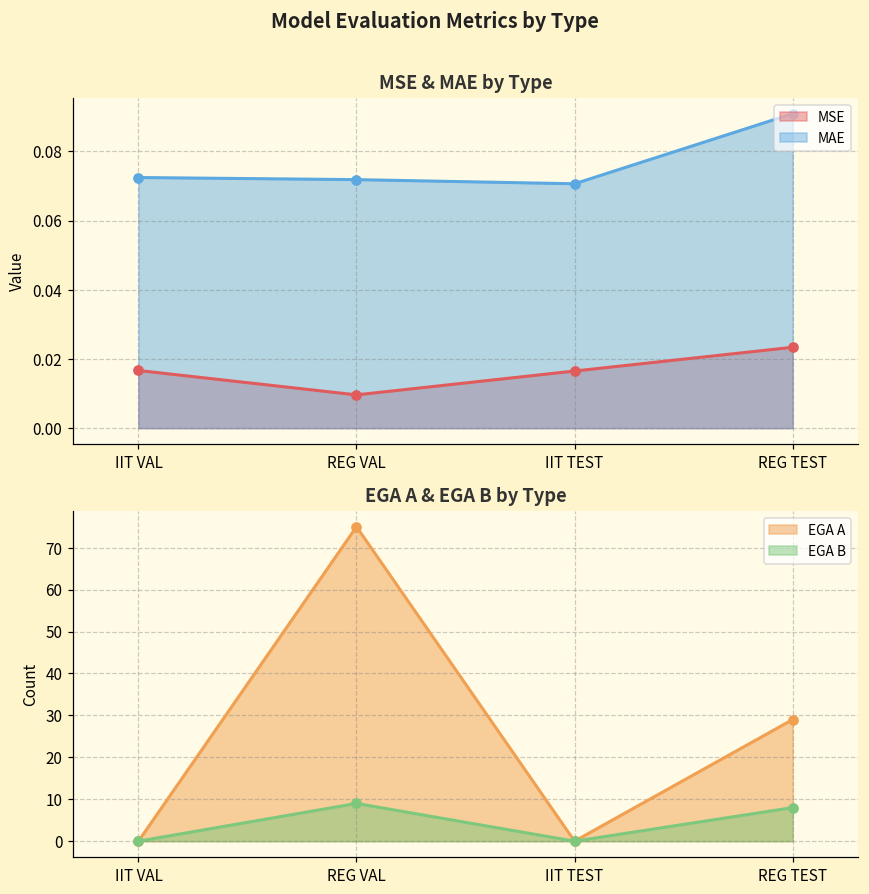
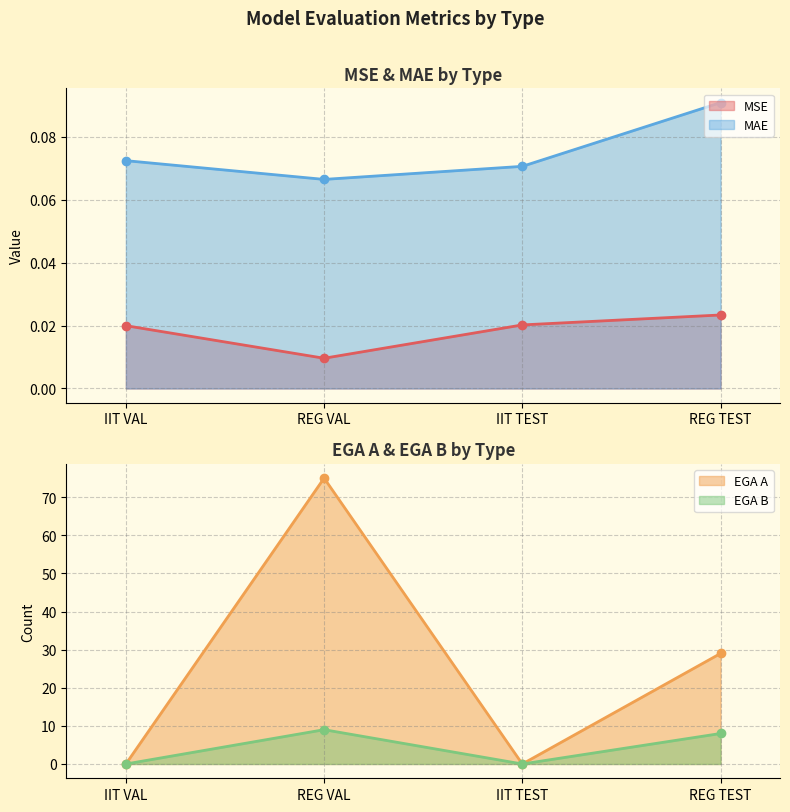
  {
    "MSE & MAE by Type": {
      "MSE": {
-       "IIT VAL": 0.017,
+       "IIT VAL": 0.020,
        "REG VAL": 0.010,
-       "IIT TEST": 0.017,
+       "IIT TEST": 0.020,
        "REG TEST": 0.023
      },
      "MAE": {
        "IIT VAL": 0.072,
-       "REG VAL": 0.072,
+       "REG VAL": 0.066,
        "IIT TEST": 0.071
      }
    },
    "EGA A & EGA B by Type": {
      "EGA A": {
        "REG VAL": 75,
        "REG TEST": 29
      },
      "EGA B": {
        "REG VAL": 9,
        "REG TEST": 8
      }
    }
  }
